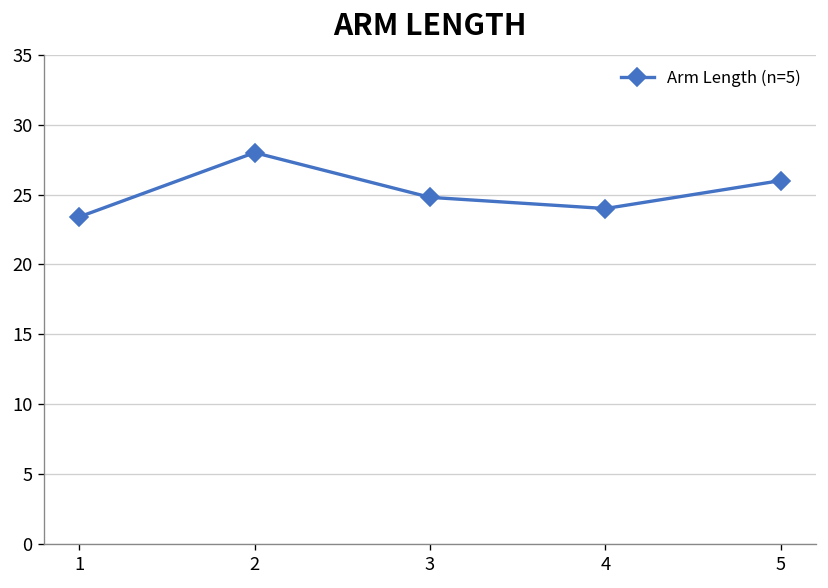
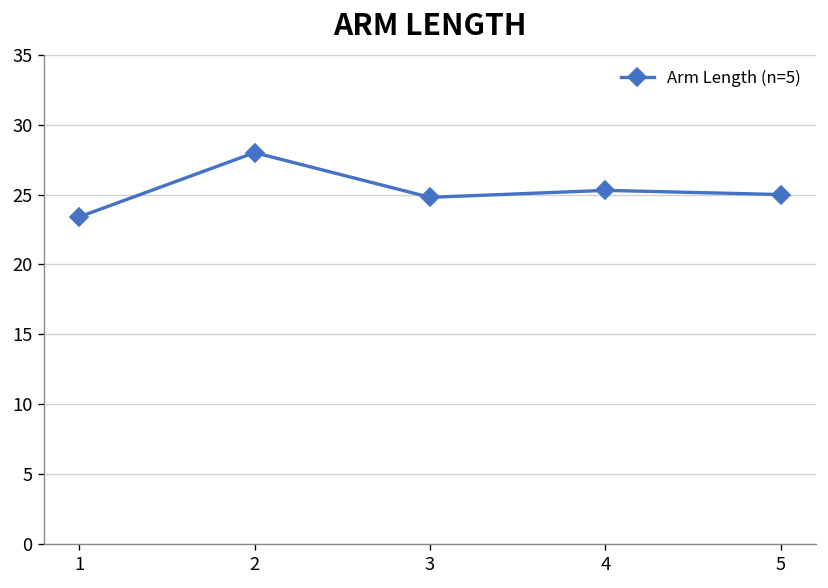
  {
    "1": 23.4,
    "2": 28.0,
    "3": 24.8,
-   "4": 24.0,
-   "5": 26
+   "4": 25.3,
+   "5": 25
  }
